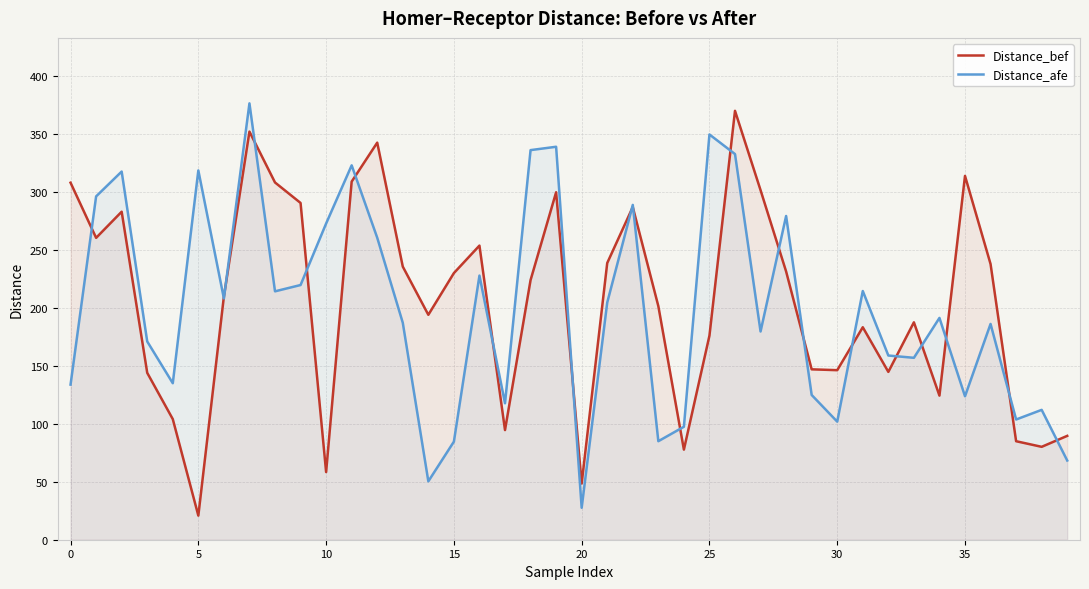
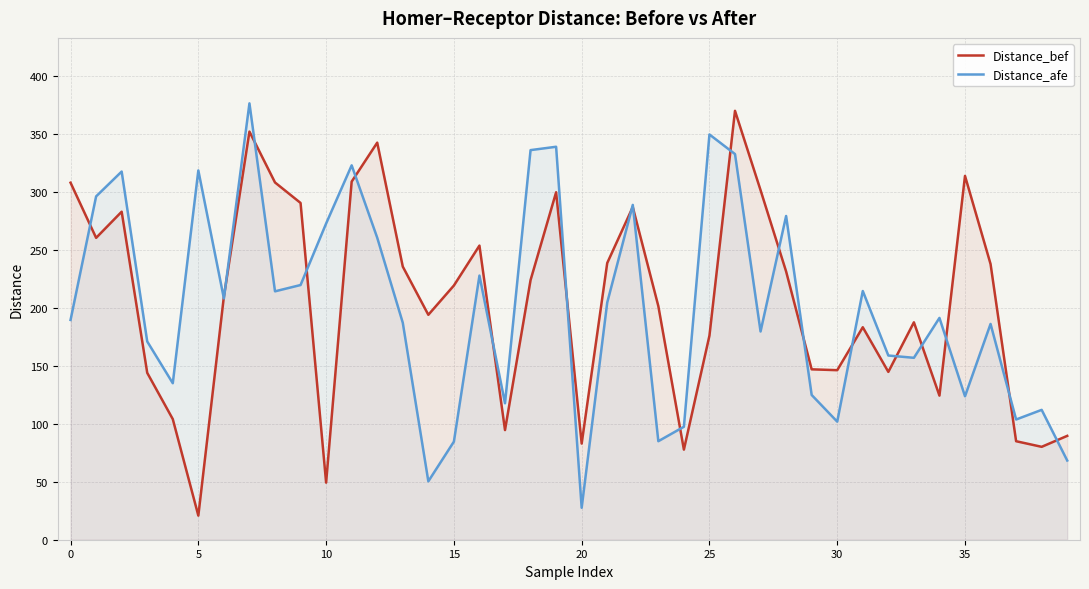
  {
    "Distance_bef": {
      "0": 308,
      "5": 21,
-     "10": 58,
-     "15": 230,
-     "20": 49,
+     "10": 49,
+     "15": 219,
+     "20": 83,
      "25": 176,
      "30": 146,
      "35": 314
    },
    "Distance_afe": {
-     "0": 134,
+     "0": 190,
      "5": 319,
      "10": 273,
      "15": 85,
      "20": 28,
      "25": 350,
      "30": 102,
      "35": 124
    }
  }
